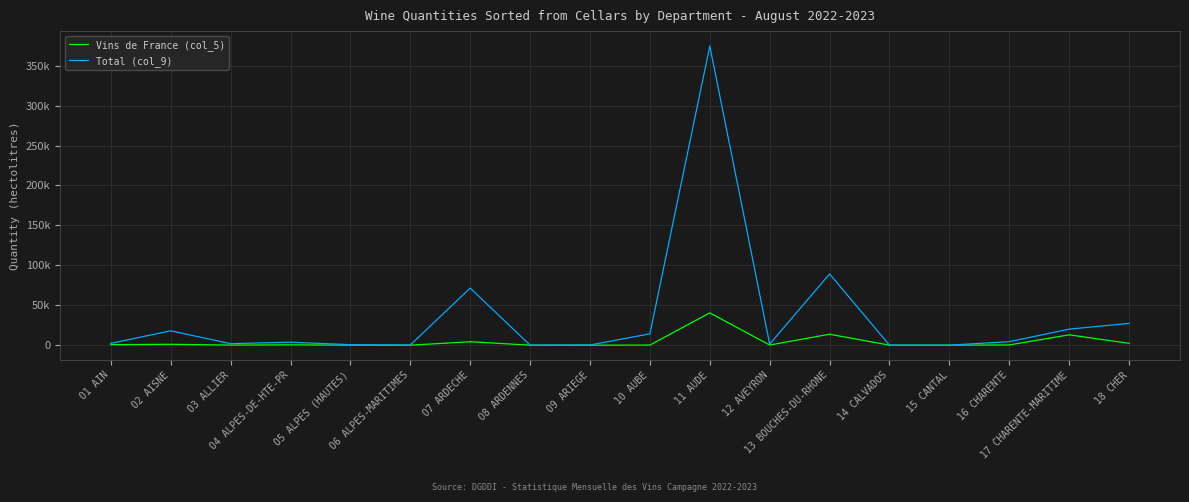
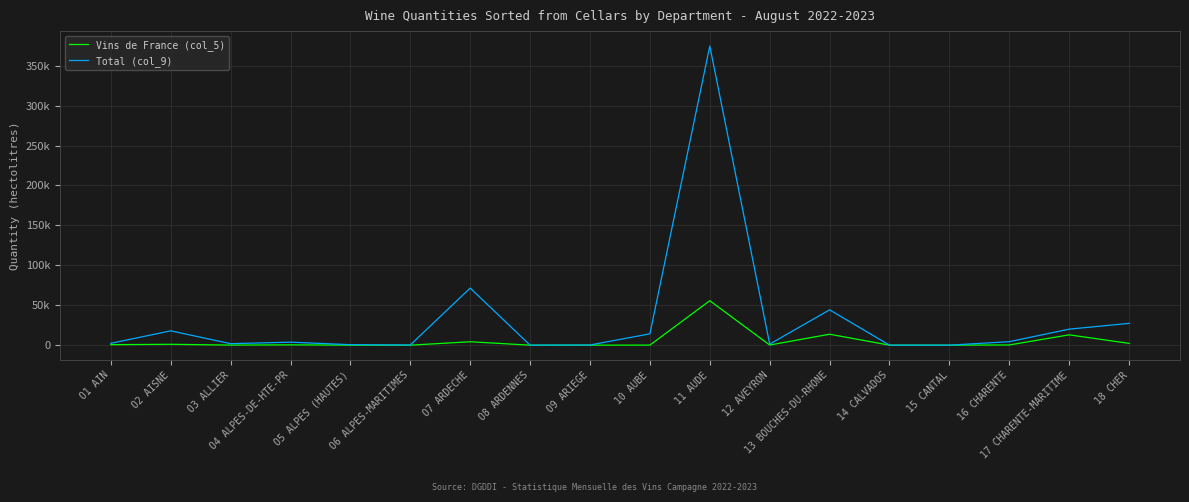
  {
    "Vins de France (col_5)": {
      "O2 AISNE": 0,
      "O4 ALPES-DE-HTE-PR": 0,
      "O7 ARDECHE": 0,
      "10 AUBE": 0,
-     "11 AUDE": 40000,
+     "11 AUDE": 60000,
      "13 BOUCHES-DU-RHONE": 10000,
      "16 CHARENTE": 0,
      "17 CHARENTE-MARITIME": 10000,
      "18 CHER": 0
    },
    "Total (col_9)": {
      "O2 AISNE": 20000,
      "O4 ALPES-DE-HTE-PR": 0,
      "O7 ARDECHE": 70000,
      "10 AUBE": 10000,
      "11 AUDE": 370000,
-     "13 BOUCHES-DU-RHONE": 90000,
+     "13 BOUCHES-DU-RHONE": 40000,
      "16 CHARENTE": 0,
      "17 CHARENTE-MARITIME": 20000,
      "18 CHER": 30000
    }
  }
